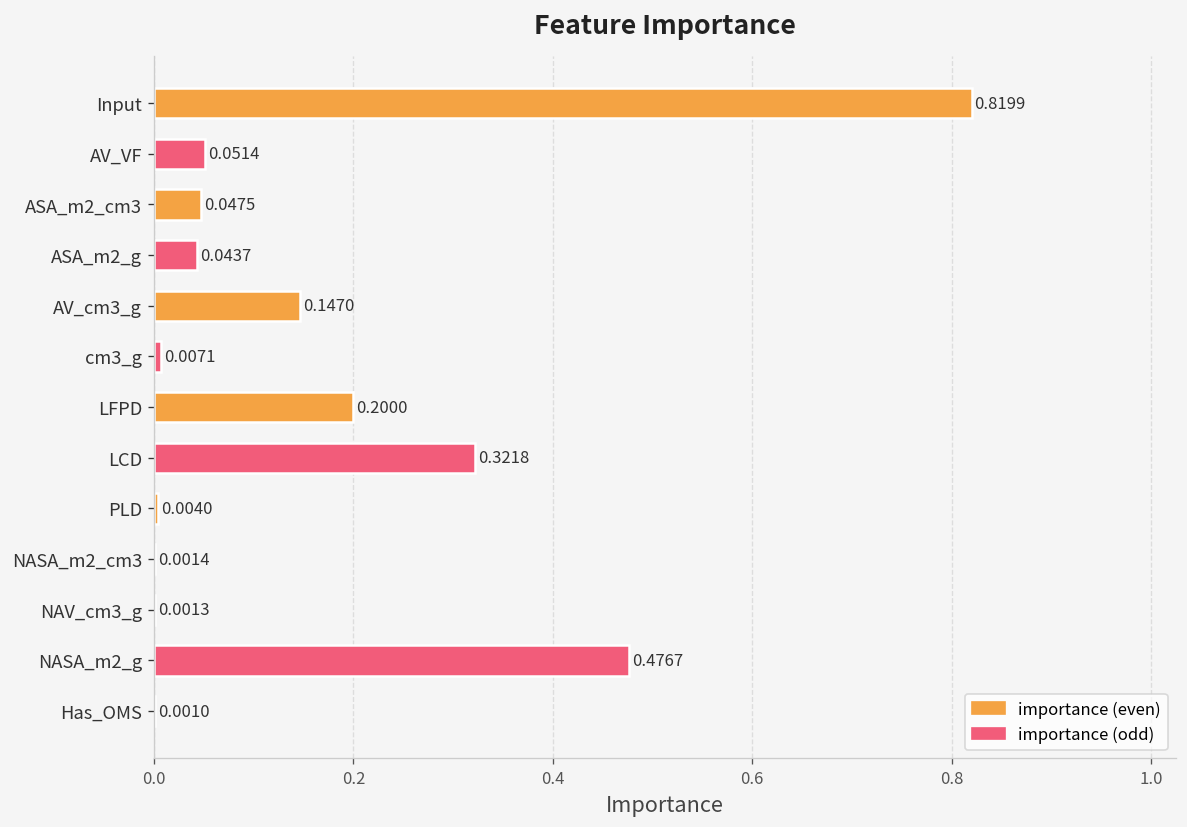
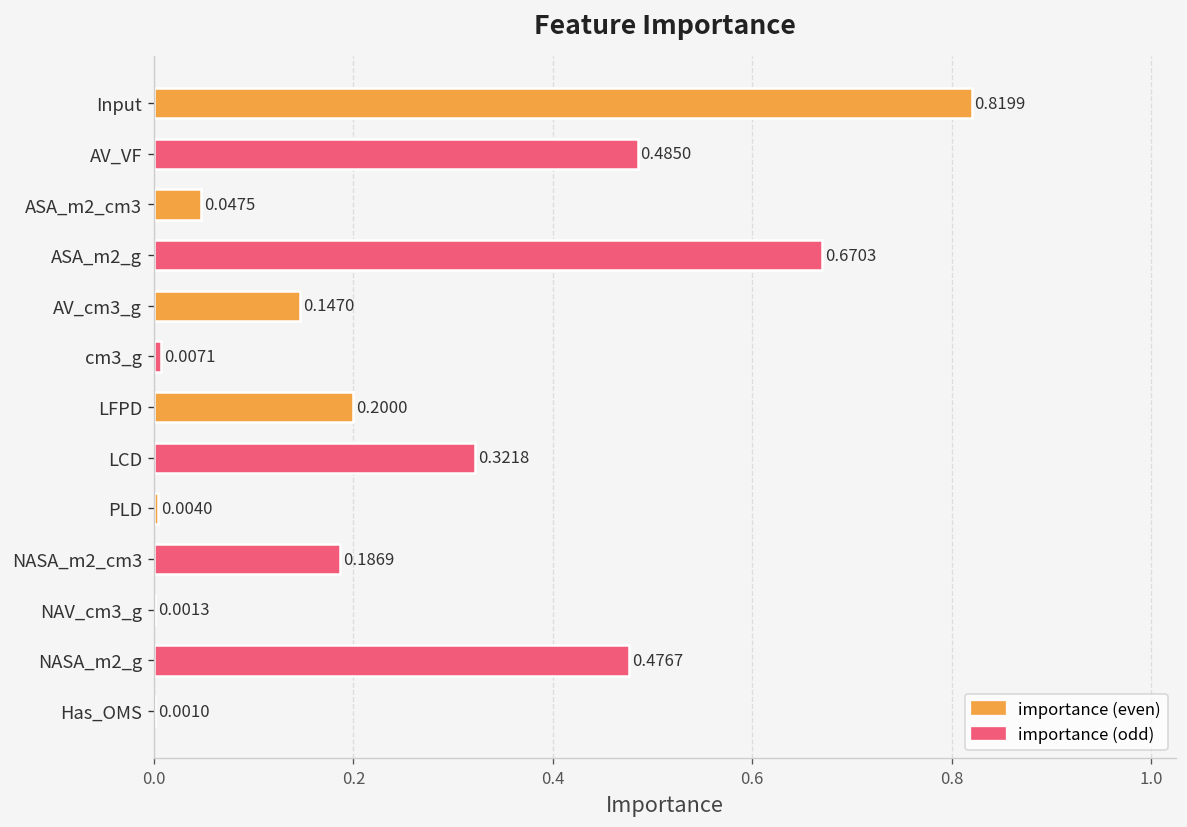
  {
    "Input": 0.8199,
-   "AV_VF": 0.0514,
+   "AV_VF": 0.4850,
    "ASA_m2_cm3": 0.0475,
-   "ASA_m2_g": 0.0437,
+   "ASA_m2_g": 0.6703,
    "AV_cm3_g": 0.1470,
    "cm3_g": 0.0071,
    "LFPD": 0.2000,
    "LCD": 0.3218,
    "PLD": 0.0040,
-   "NASA_m2_cm3": 0.0014,
+   "NASA_m2_cm3": 0.1869,
    "NAV_cm3_g": 0.0013,
    "NASA_m2_g": 0.4767,
    "Has_OMS": 0.0010
  }
